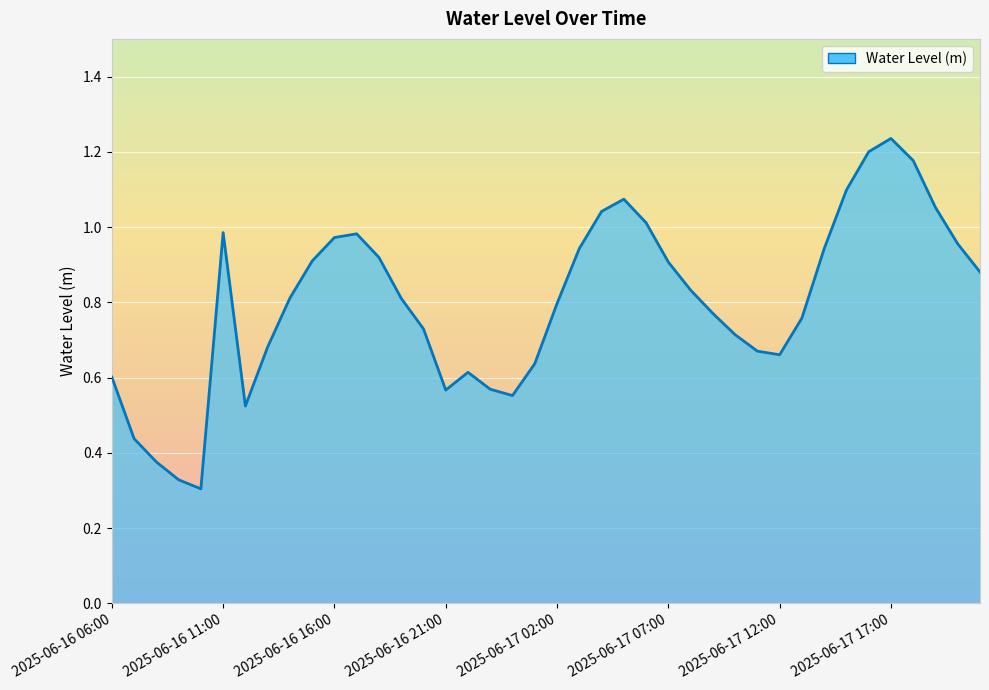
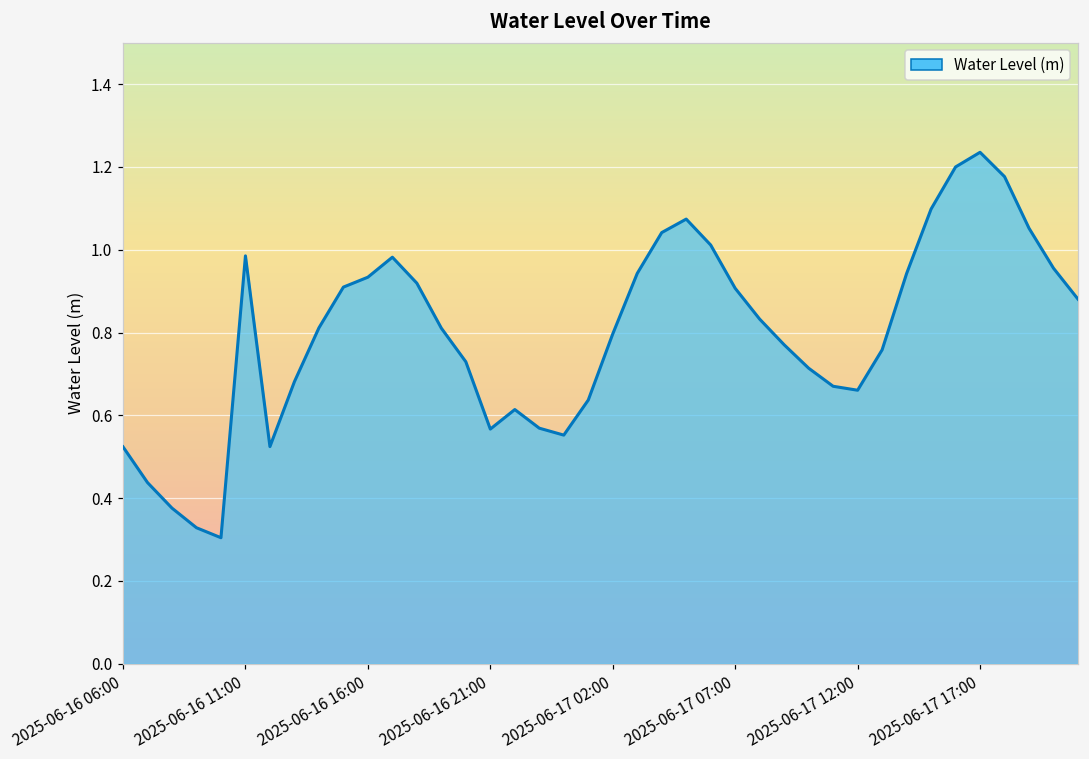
  {
-   "2025-06-16 06:00": 0.60,
+   "2025-06-16 06:00": 0.52,
    "2025-06-16 11:00": 0.99,
-   "2025-06-16 16:00": 0.97,
+   "2025-06-16 16:00": 0.93,
    "2025-06-16 21:00": 0.57,
    "2025-06-17 02:00": 0.80,
    "2025-06-17 07:00": 0.91,
    "2025-06-17 12:00": 0.66,
    "2025-06-17 17:00": 1.24
  }
